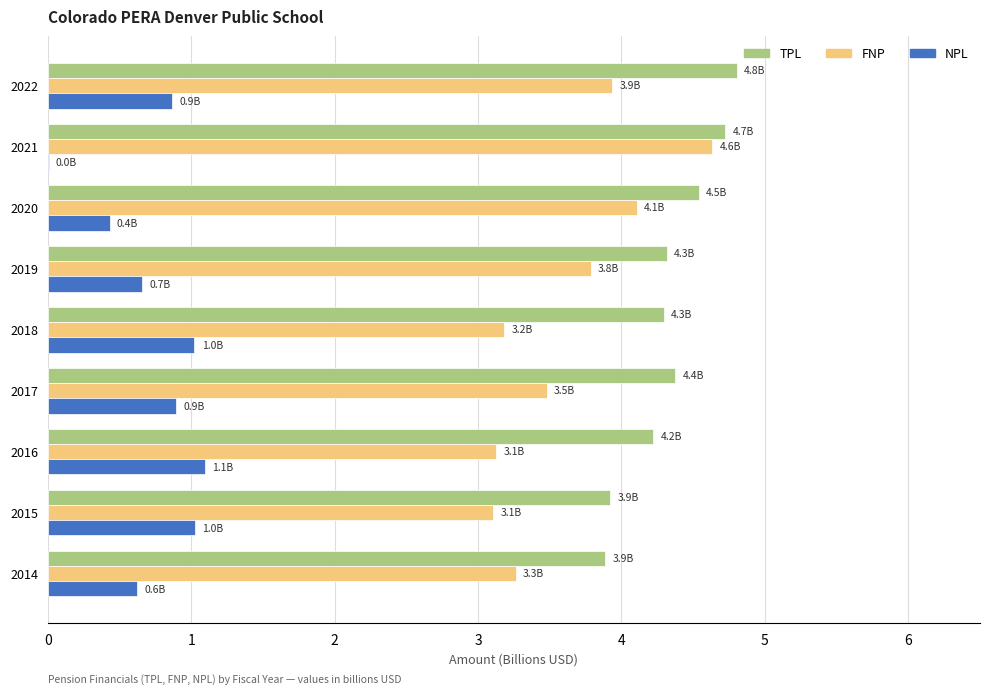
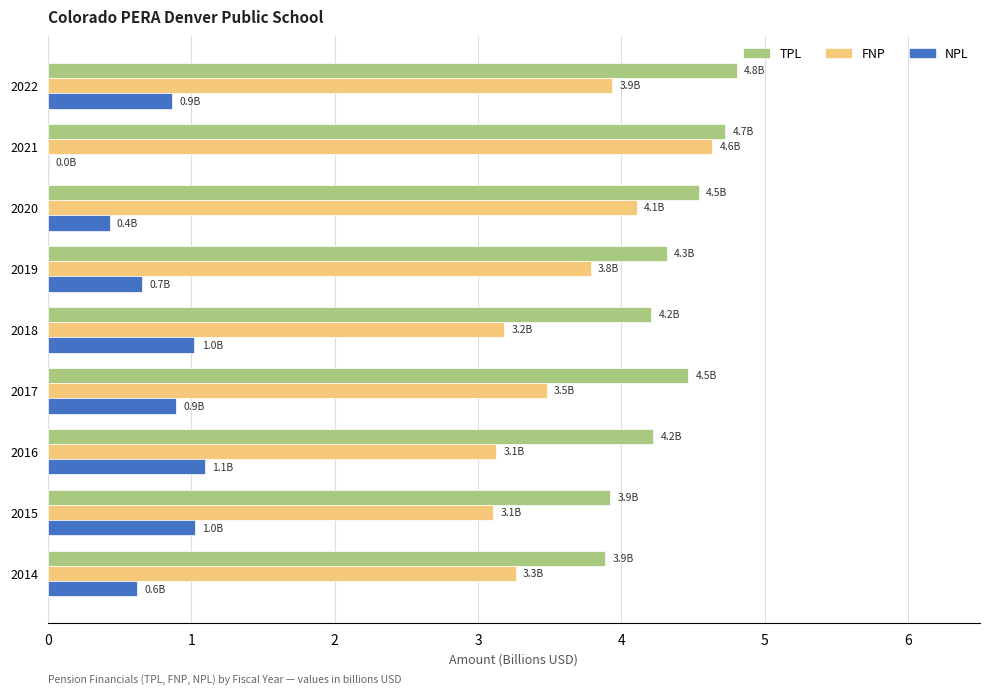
  {
    "TPL": {
      "2022": "4.8B",
      "2021": "4.7B",
      "2020": "4.5B",
      "2019": "4.3B",
-     "2018": "4.3B",
-     "2017": "4.4B",
+     "2018": "4.2B",
+     "2017": "4.5B",
      "2016": "4.2B",
      "2015": "3.9B",
      "2014": "3.9B"
    },
    "FNP": {
      "2022": "3.9B",
      "2021": "4.6B",
      "2020": "4.1B",
      "2019": "3.8B",
      "2018": "3.2B",
      "2017": "3.5B",
      "2016": "3.1B",
      "2015": "3.1B",
      "2014": "3.3B"
    },
    "NPL": {
      "2022": "0.9B",
      "2021": "0.0B",
      "2020": "0.4B",
      "2019": "0.7B",
      "2018": "1.0B",
      "2017": "0.9B",
      "2016": "1.1B",
      "2015": "1.0B",
      "2014": "0.6B"
    }
  }
